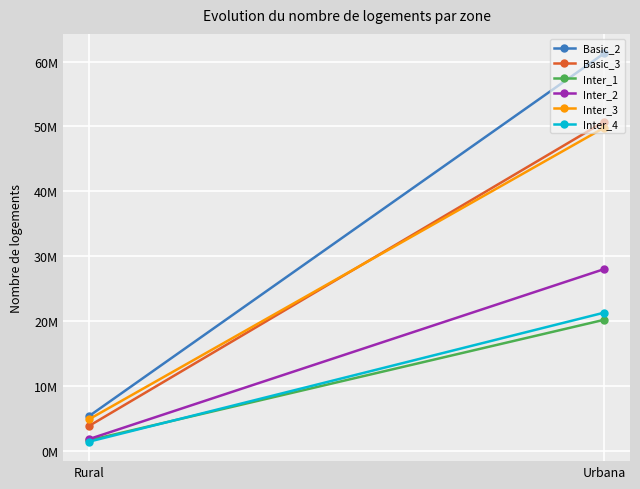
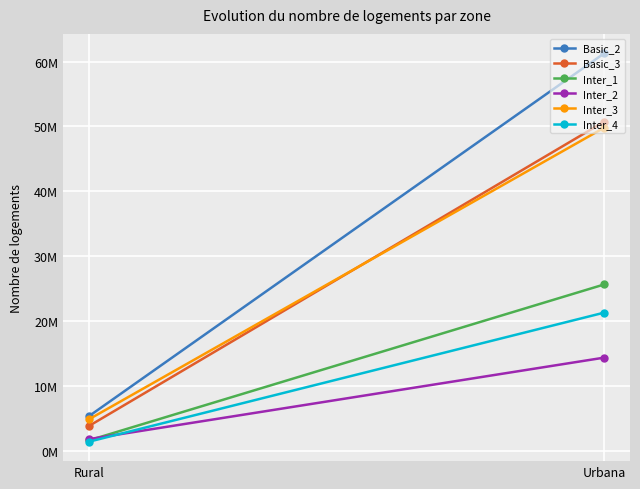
  {
    "Basic_2": {
      "Rural": 5000000
    },
    "Basic_3": {
      "Rural": 4000000
    },
    "Inter_1": {
-     "Urbana": 20000000
+     "Urbana": 26000000
    },
    "Inter_2": {
-     "Urbana": 28000000
+     "Urbana": 14000000
    },
    "Inter_3": {
      "Rural": 5000000
    },
    "Inter_4": {
      "Urbana": 21000000
    }
  }
